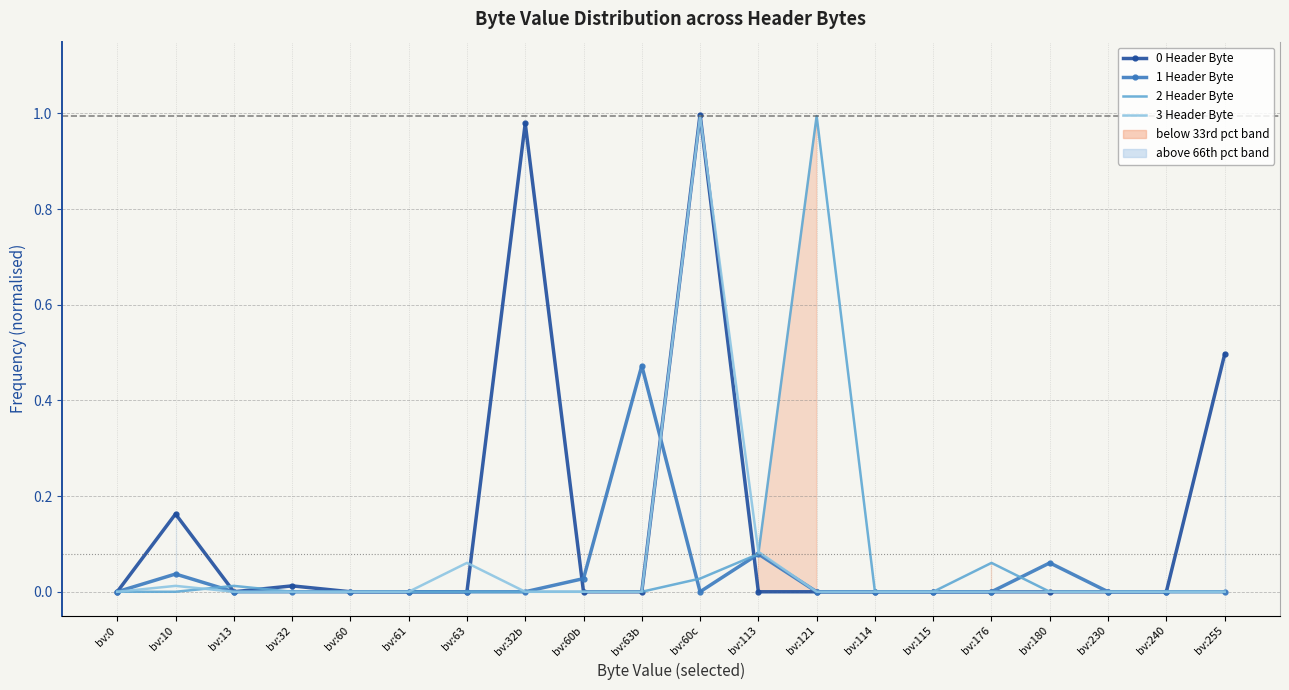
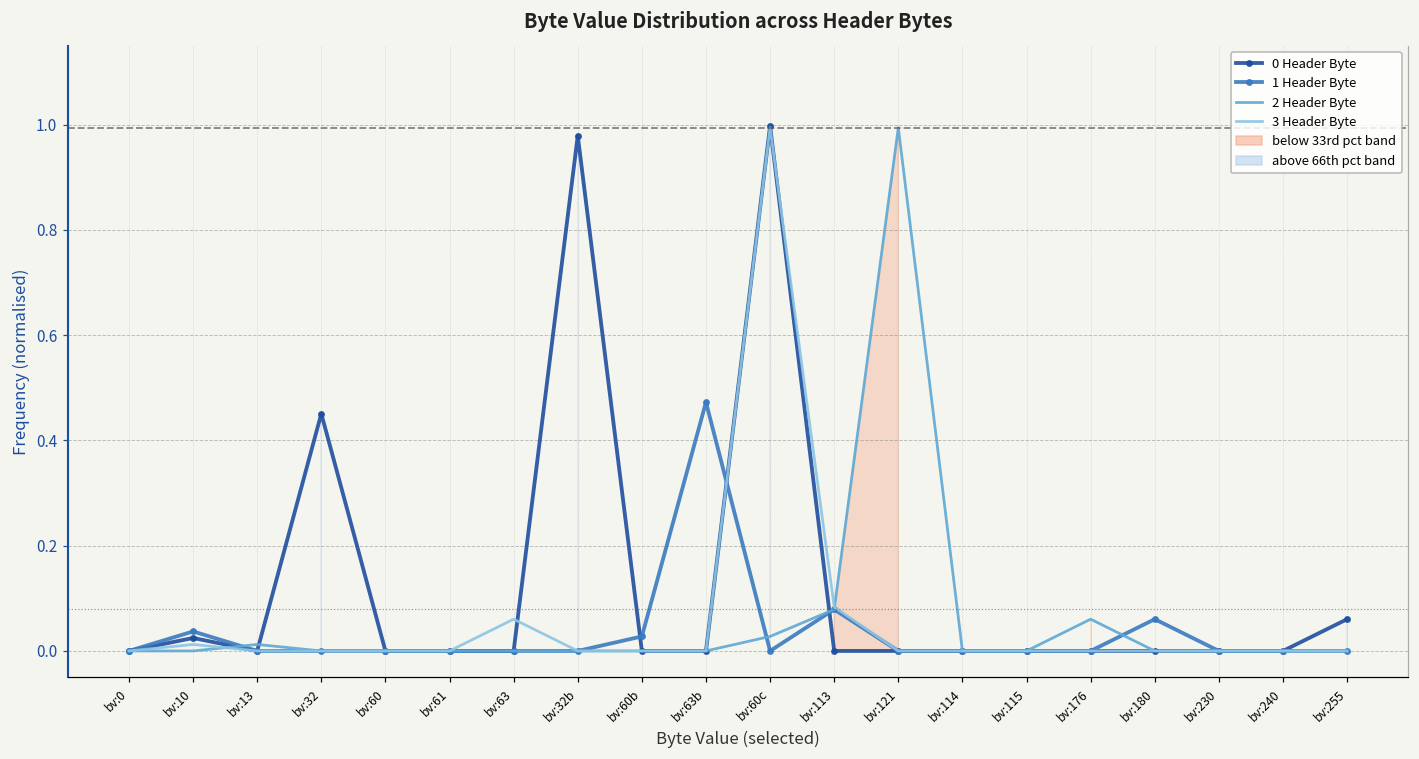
  {
    "0 Header Byte": {
-     "bv:10": 0.16,
-     "bv:32": 0.01,
+     "bv:10": 0.02,
+     "bv:32": 0.45,
      "bv:32b": 0.98,
      "bv:113": 0.00,
-     "bv:255": 0.50
+     "bv:255": 0.06
    },
    "1 Header Byte": {
      "bv:10": 0.04,
      "bv:60b": 0.03,
      "bv:63b": 0.47,
      "bv:60c": 0.00,
      "bv:180": 0.06
    }
  }
